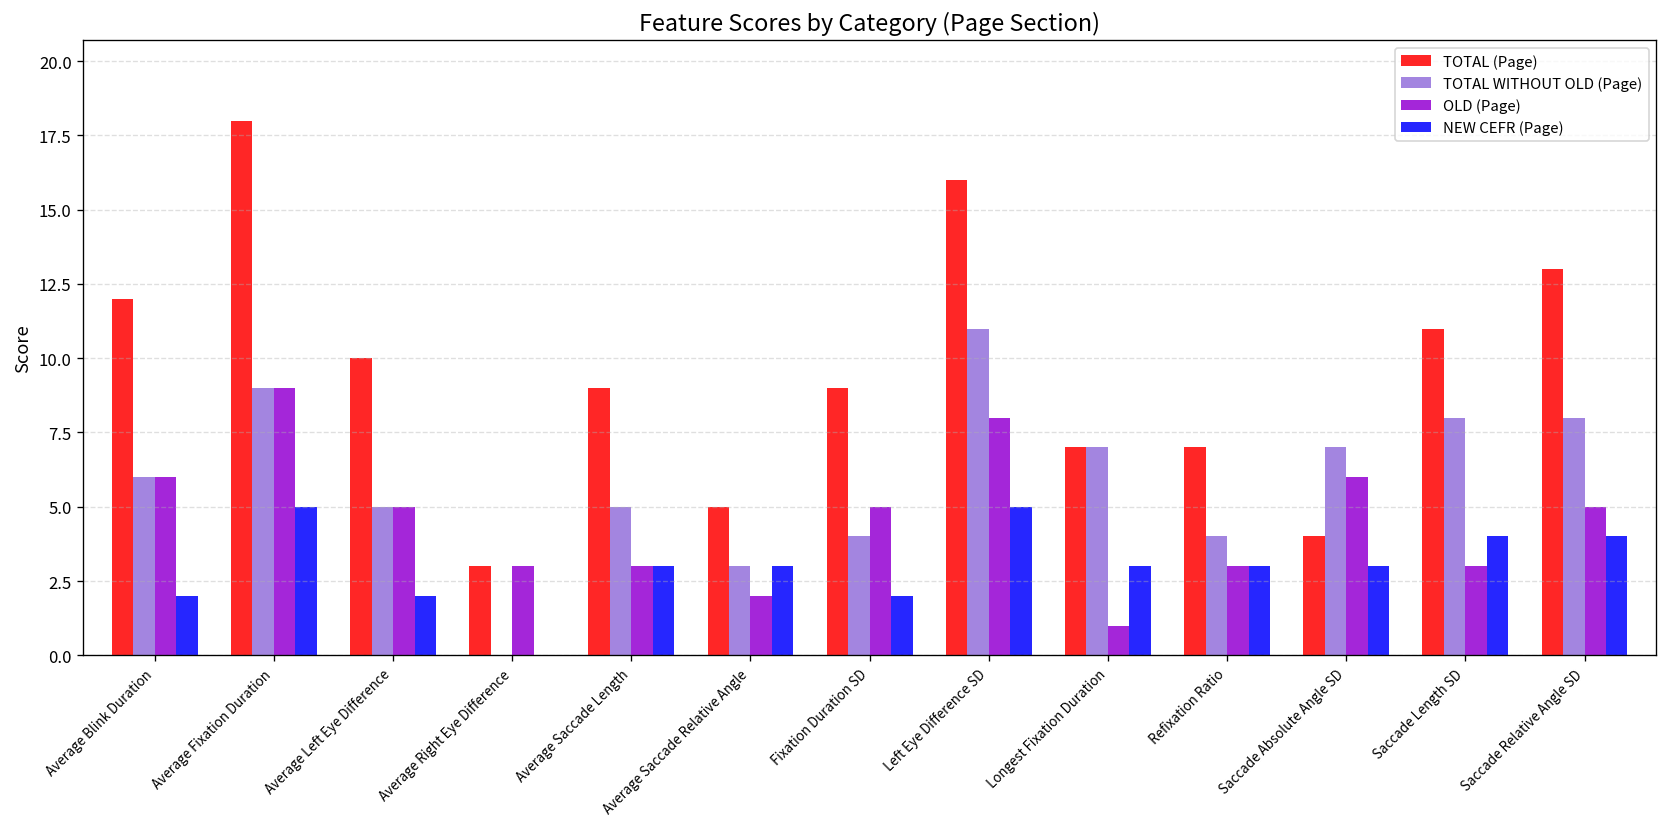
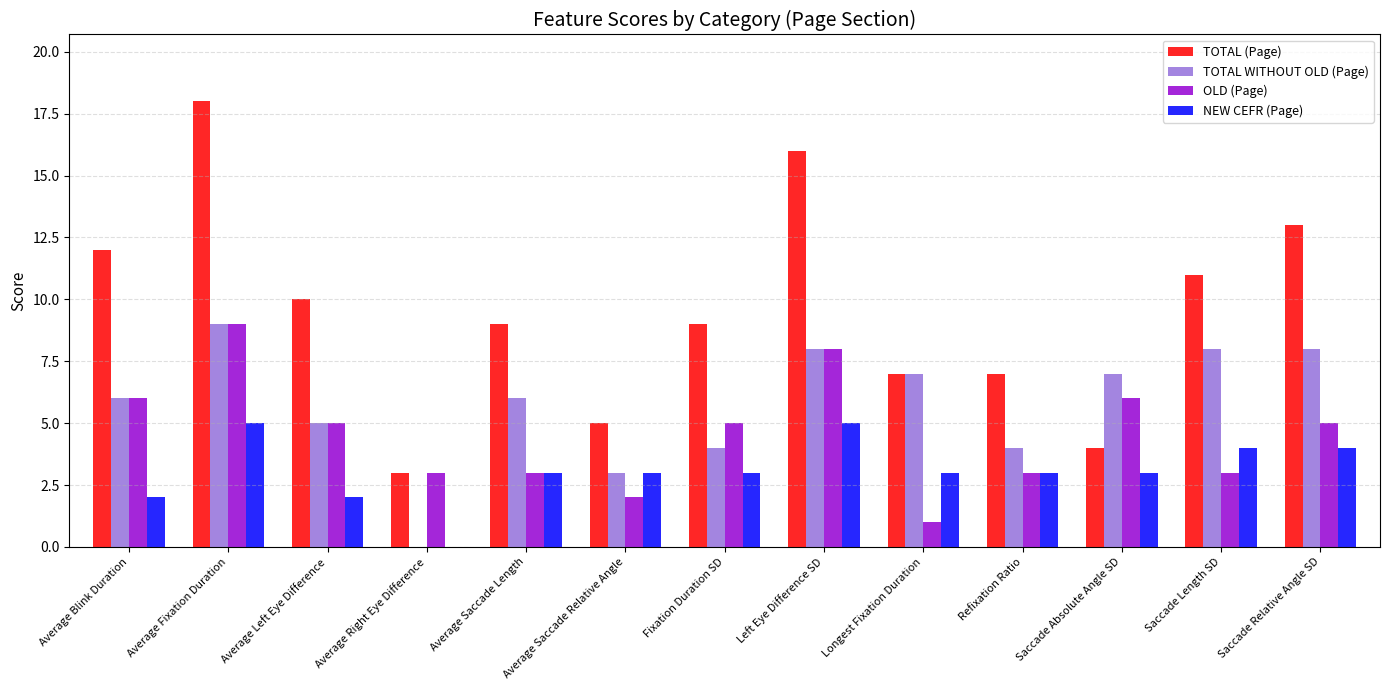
  {
    "TOTAL (Page)": {
      "Average Blink Duration": 12,
      "Average Fixation Duration": 18,
      "Average Left Eye Difference": 10,
      "Average Right Eye Difference": 3,
      "Average Saccade Length": 9,
      "Average Saccade Relative Angle": 5,
      "Fixation Duration SD": 9,
      "Left Eye Difference SD": 16,
      "Longest Fixation Duration": 7,
      "Refixation Ratio": 7,
      "Saccade Absolute Angle SD": 4,
      "Saccade Length SD": 11,
      "Saccade Relative Angle SD": 13
    },
    "TOTAL WITHOUT OLD (Page)": {
      "Average Blink Duration": 6,
      "Average Fixation Duration": 9,
      "Average Left Eye Difference": 5,
      "Average Right Eye Difference": 0,
-     "Average Saccade Length": 5,
+     "Average Saccade Length": 6,
      "Average Saccade Relative Angle": 3,
      "Fixation Duration SD": 4,
-     "Left Eye Difference SD": 11,
+     "Left Eye Difference SD": 8,
      "Longest Fixation Duration": 7,
      "Refixation Ratio": 4,
      "Saccade Absolute Angle SD": 7,
      "Saccade Length SD": 8,
      "Saccade Relative Angle SD": 8
    },
    "OLD (Page)": {
      "Average Blink Duration": 6,
      "Average Fixation Duration": 9,
      "Average Left Eye Difference": 5,
      "Average Right Eye Difference": 3,
      "Average Saccade Length": 3,
      "Average Saccade Relative Angle": 2,
      "Fixation Duration SD": 5,
      "Left Eye Difference SD": 8,
      "Longest Fixation Duration": 1,
      "Refixation Ratio": 3,
      "Saccade Absolute Angle SD": 6,
      "Saccade Length SD": 3,
      "Saccade Relative Angle SD": 5
    },
    "NEW CEFR (Page)": {
      "Average Blink Duration": 2,
      "Average Fixation Duration": 5,
      "Average Left Eye Difference": 2,
      "Average Right Eye Difference": 0,
      "Average Saccade Length": 3,
      "Average Saccade Relative Angle": 3,
-     "Fixation Duration SD": 2,
+     "Fixation Duration SD": 3,
      "Left Eye Difference SD": 5,
      "Longest Fixation Duration": 3,
      "Refixation Ratio": 3,
      "Saccade Absolute Angle SD": 3,
      "Saccade Length SD": 4,
      "Saccade Relative Angle SD": 4
    }
  }
